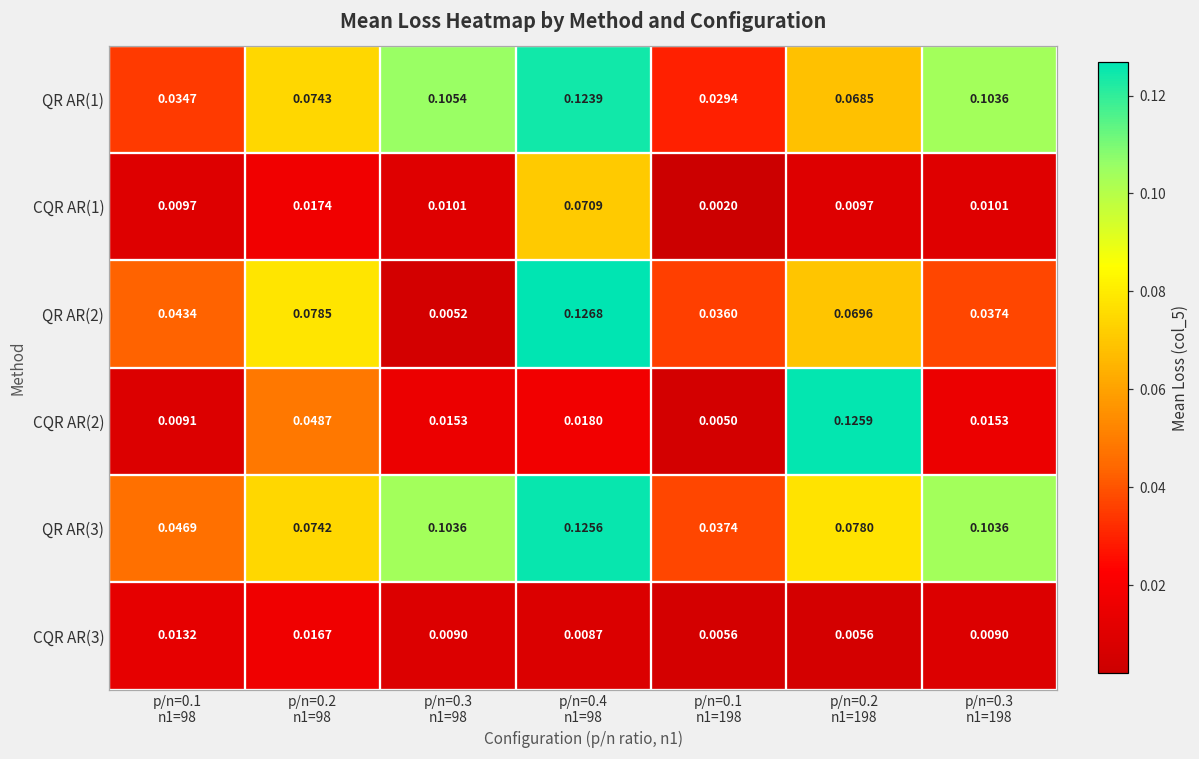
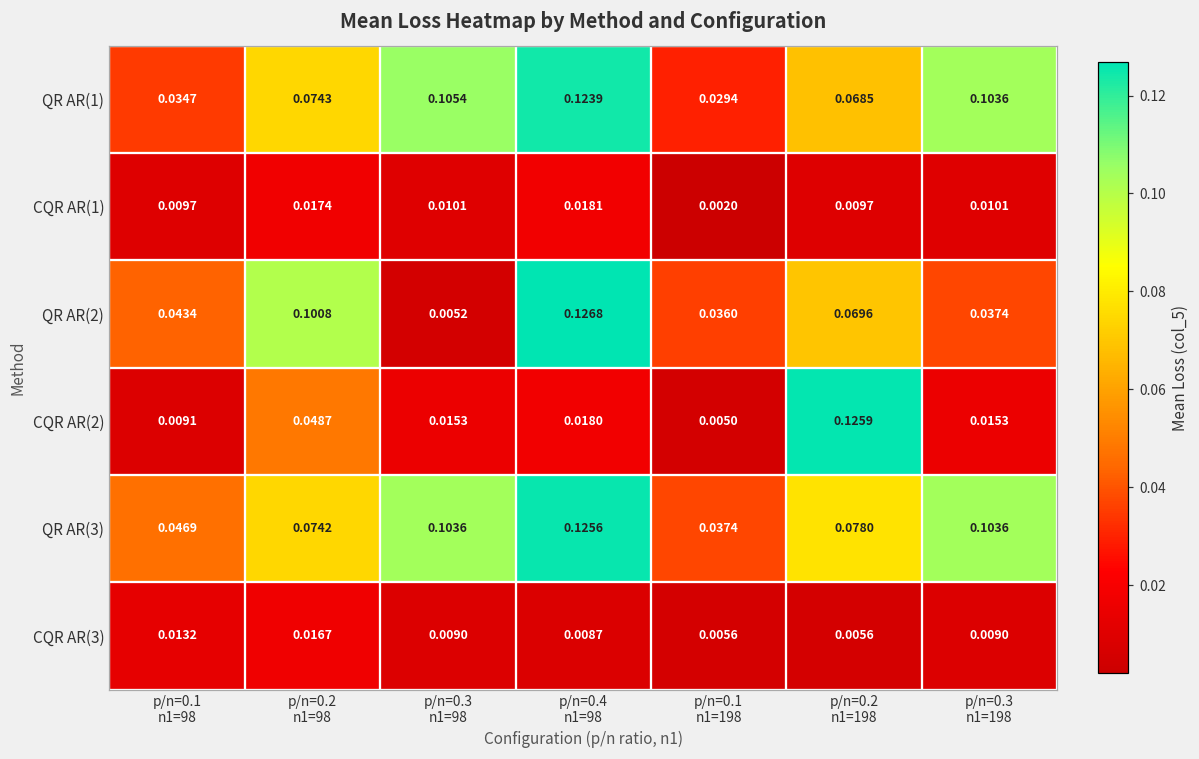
  {
    "QR AR(1)": {
      "p/n=0.1 n1=98": 0.0347,
      "p/n=0.2 n1=98": 0.0743,
      "p/n=0.3 n1=98": 0.1054,
      "p/n=0.4 n1=98": 0.1239,
      "p/n=0.1 n1=198": 0.0294,
      "p/n=0.2 n1=198": 0.0685,
      "p/n=0.3 n1=198": 0.1036
    },
    "CQR AR(1)": {
      "p/n=0.1 n1=98": 0.0097,
      "p/n=0.2 n1=98": 0.0174,
      "p/n=0.3 n1=98": 0.0101,
-     "p/n=0.4 n1=98": 0.0709,
+     "p/n=0.4 n1=98": 0.0181,
      "p/n=0.1 n1=198": 0.0020,
      "p/n=0.2 n1=198": 0.0097,
      "p/n=0.3 n1=198": 0.0101
    },
    "QR AR(2)": {
      "p/n=0.1 n1=98": 0.0434,
-     "p/n=0.2 n1=98": 0.0785,
+     "p/n=0.2 n1=98": 0.1008,
      "p/n=0.3 n1=98": 0.0052,
      "p/n=0.4 n1=98": 0.1268,
      "p/n=0.1 n1=198": 0.0360,
      "p/n=0.2 n1=198": 0.0696,
      "p/n=0.3 n1=198": 0.0374
    },
    "CQR AR(2)": {
      "p/n=0.1 n1=98": 0.0091,
      "p/n=0.2 n1=98": 0.0487,
      "p/n=0.3 n1=98": 0.0153,
      "p/n=0.4 n1=98": 0.0180,
      "p/n=0.1 n1=198": 0.0050,
      "p/n=0.2 n1=198": 0.1259,
      "p/n=0.3 n1=198": 0.0153
    },
    "QR AR(3)": {
      "p/n=0.1 n1=98": 0.0469,
      "p/n=0.2 n1=98": 0.0742,
      "p/n=0.3 n1=98": 0.1036,
      "p/n=0.4 n1=98": 0.1256,
      "p/n=0.1 n1=198": 0.0374,
      "p/n=0.2 n1=198": 0.0780,
      "p/n=0.3 n1=198": 0.1036
    },
    "CQR AR(3)": {
      "p/n=0.1 n1=98": 0.0132,
      "p/n=0.2 n1=98": 0.0167,
      "p/n=0.3 n1=98": 0.0090,
      "p/n=0.4 n1=98": 0.0087,
      "p/n=0.1 n1=198": 0.0056,
      "p/n=0.2 n1=198": 0.0056,
      "p/n=0.3 n1=198": 0.0090
    }
  }
